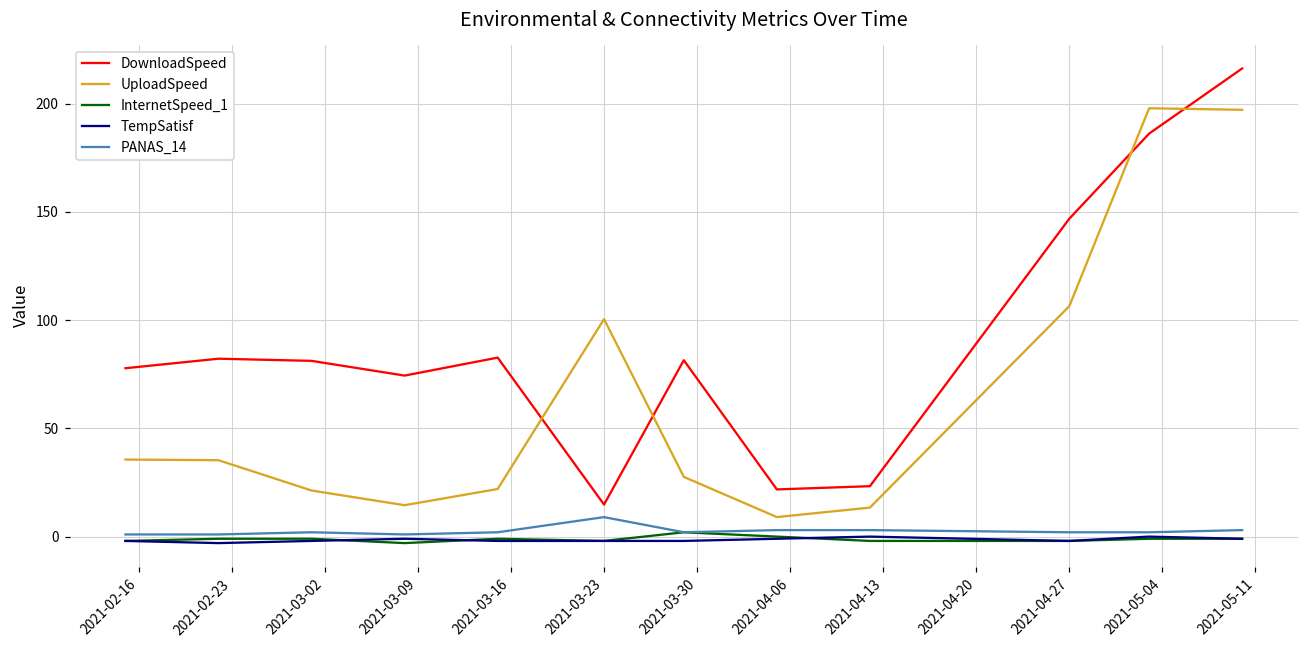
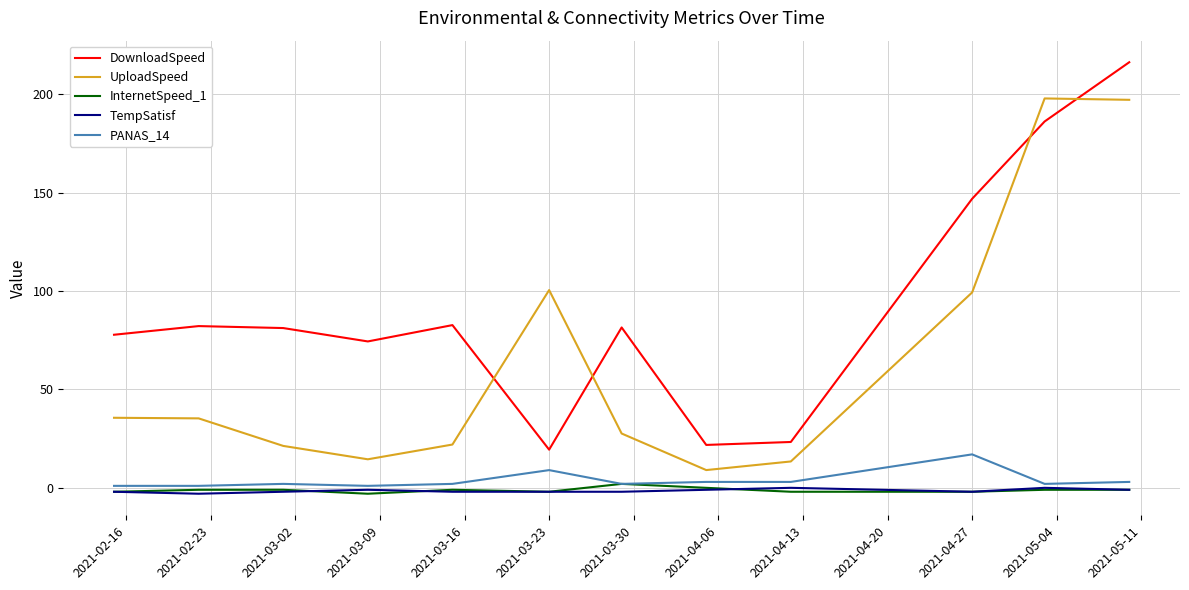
  {
    "DownloadSpeed": {
-     "2021-03-23": 15,
+     "2021-03-23": 19,
      "2021-04-27": 147
    },
    "UploadSpeed": {
      "2021-03-23": 101,
-     "2021-04-27": 107
+     "2021-04-27": 99
    },
    "PANAS_14": {
      "2021-03-23": 9,
-     "2021-04-27": 2
+     "2021-04-27": 17
    }
  }
